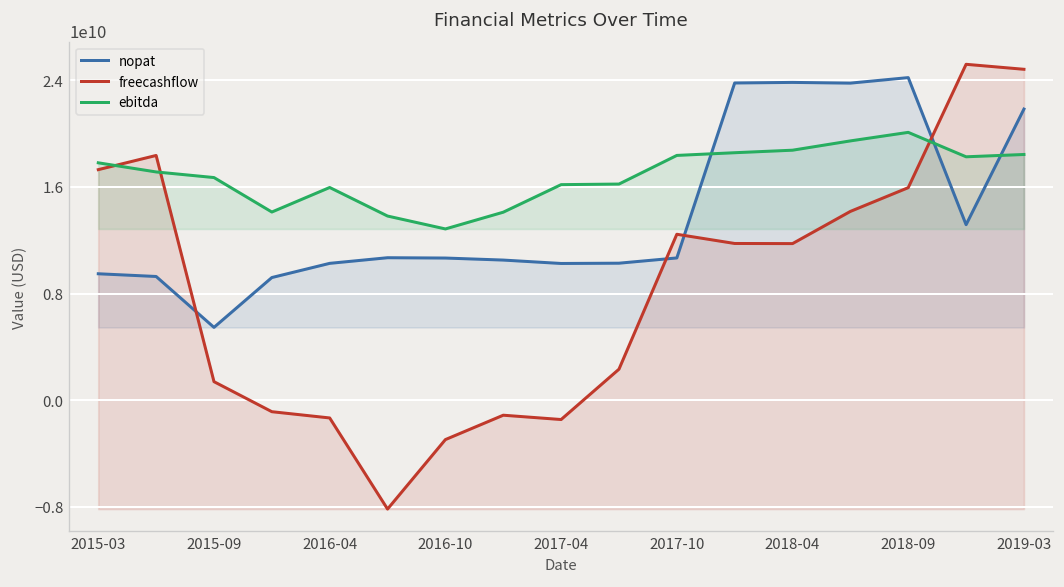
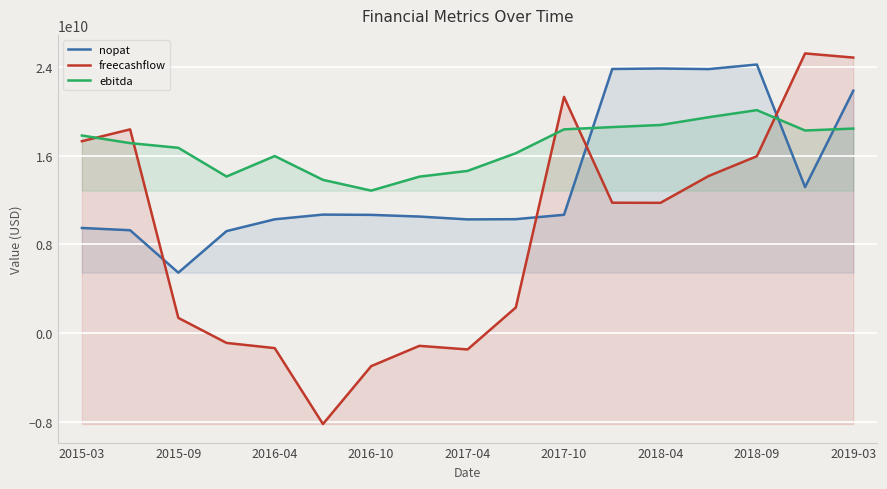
  {
    "nopat": {
      "2015-03": 9500000000,
      "2015-09": 5500000000,
      "2016-04": 10300000000,
      "2016-10": 10700000000,
      "2017-04": 10300000000,
      "2017-10": 10700000000,
      "2018-04": 23900000000,
      "2018-09": 24200000000,
      "2019-03": 21900000000
    },
    "freecashflow": {
      "2015-03": 17300000000,
      "2015-09": 1400000000,
      "2016-04": -1300000000,
      "2016-10": -3000000000,
      "2017-04": -1500000000,
-     "2017-10": 12400000000,
+     "2017-10": 21300000000,
      "2018-04": 11700000000,
      "2018-09": 16000000000,
      "2019-03": 24800000000
    },
    "ebitda": {
      "2015-03": 17800000000,
      "2015-09": 16700000000,
      "2016-04": 16000000000,
      "2016-10": 12900000000,
-     "2017-04": 16200000000,
+     "2017-04": 14600000000,
      "2017-10": 18400000000,
      "2018-04": 18800000000,
      "2018-09": 20100000000,
      "2019-03": 18400000000
    }
  }
